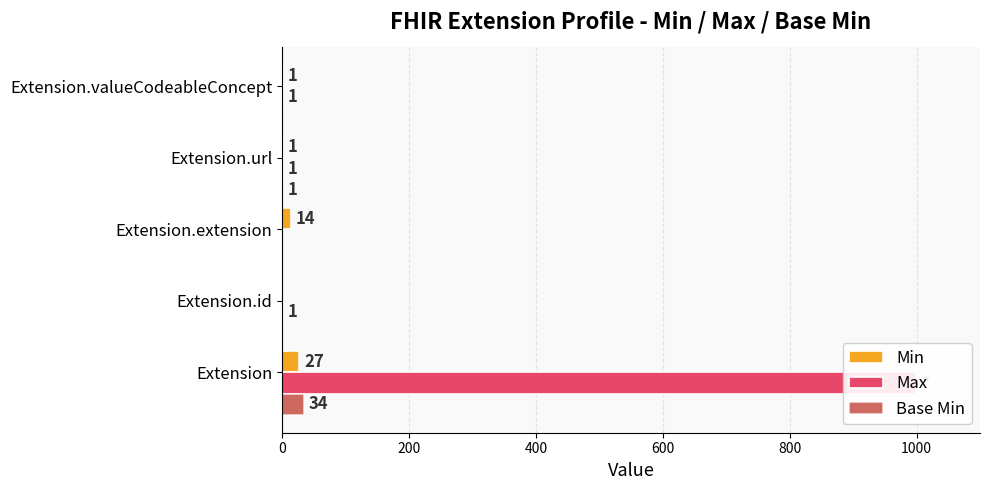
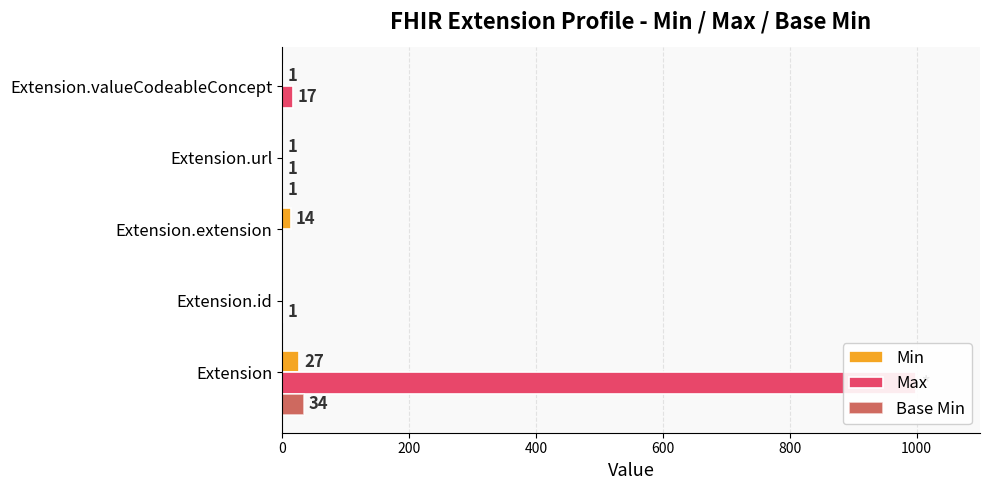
  {
    "Min": {
      "Extension.valueCodeableConcept": 1,
      "Extension.url": 1,
      "Extension.extension": 14,
      "Extension": 27
    },
    "Max": {
-     "Extension.valueCodeableConcept": 1,
+     "Extension.valueCodeableConcept": 17,
      "Extension.url": 1,
      "Extension.id": 1
    },
    "Base Min": {
      "Extension.url": 1,
      "Extension": 34
    }
  }
